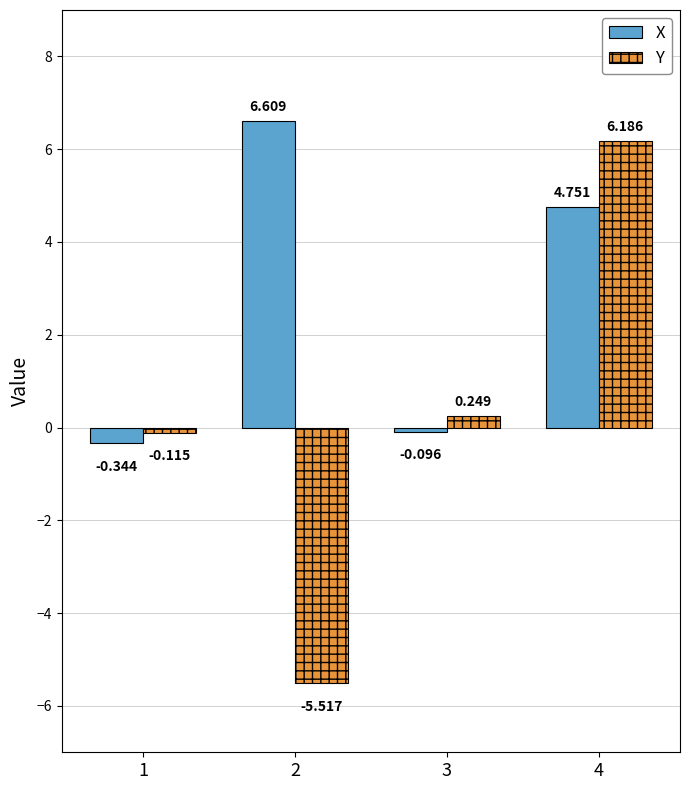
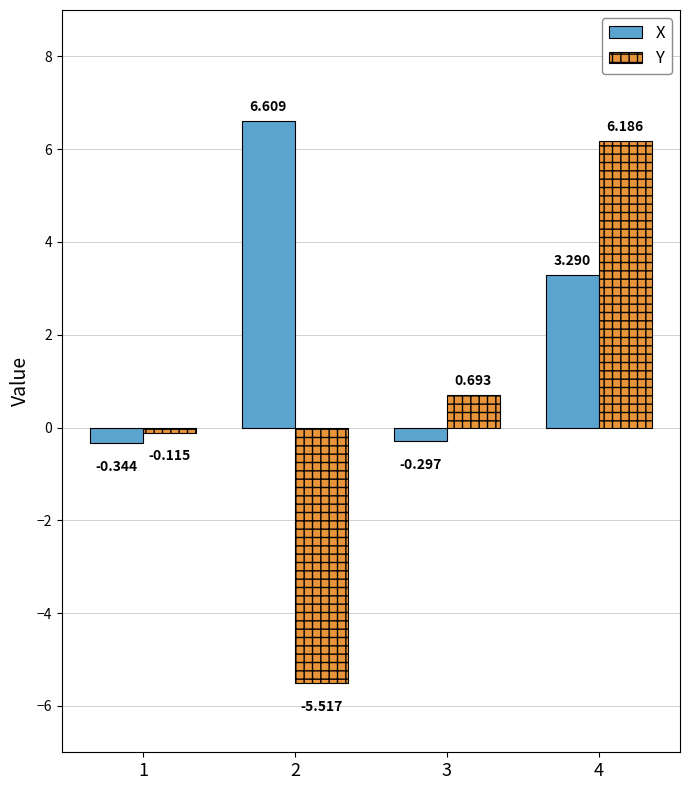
  {
    "X": {
      "1": -0.344,
      "2": 6.609,
-     "3": -0.096,
-     "4": 4.751
+     "3": -0.297,
+     "4": 3.290
    },
    "Y": {
      "1": -0.115,
      "2": -5.517,
-     "3": 0.249,
+     "3": 0.693,
      "4": 6.186
    }
  }
